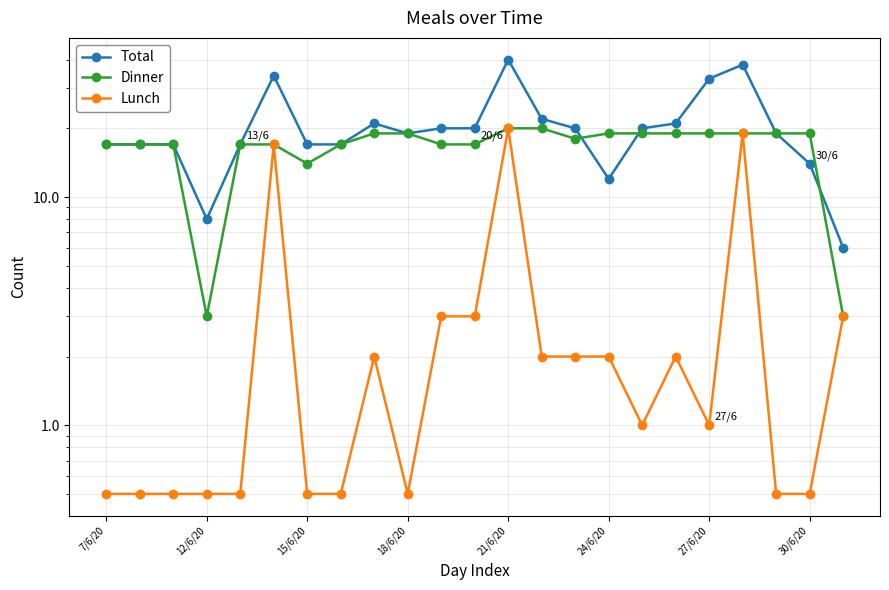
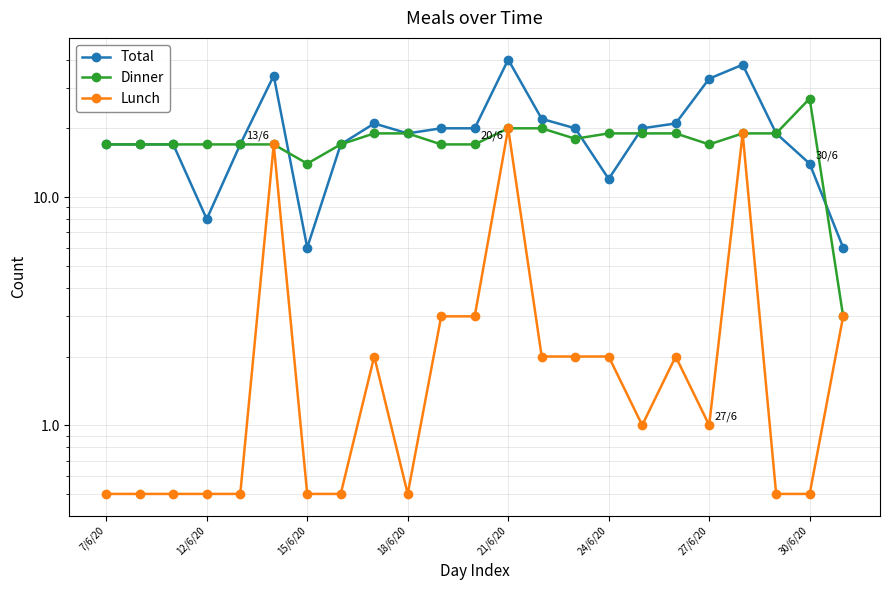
  {
    "Total": {
      "12/6/20": 8,
-     "15/6/20": 17,
+     "15/6/20": 6,
      "21/6/20": 40,
      "24/6/20": 12,
      "27/6/20": 33
    },
    "Dinner": {
-     "12/6/20": 3,
+     "12/6/20": 17,
      "15/6/20": 14,
      "24/6/20": 19,
-     "27/6/20": 19,
-     "30/6/20": 19
+     "27/6/20": 17,
+     "30/6/20": 27
    },
    "Lunch": {
      "7/6/20": 0.50,
      "12/6/20": 0.50,
      "15/6/20": 0.50,
      "18/6/20": 0.50,
      "24/6/20": 2,
      "30/6/20": 0.50
    }
  }
